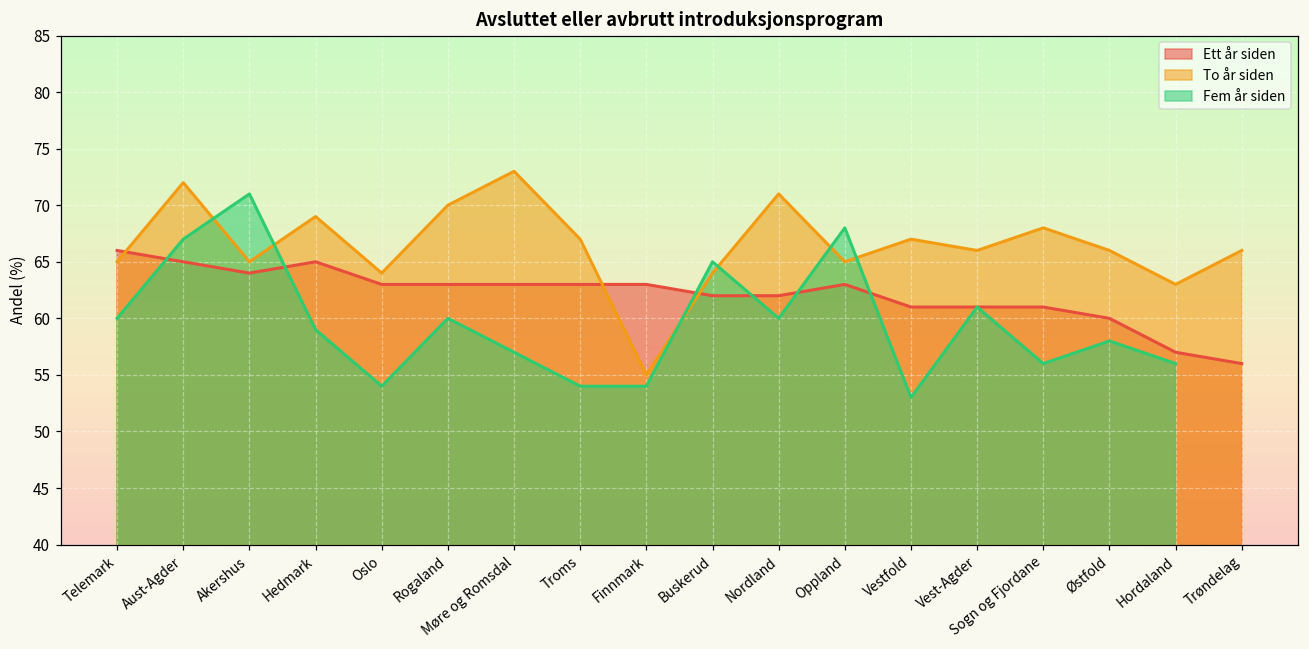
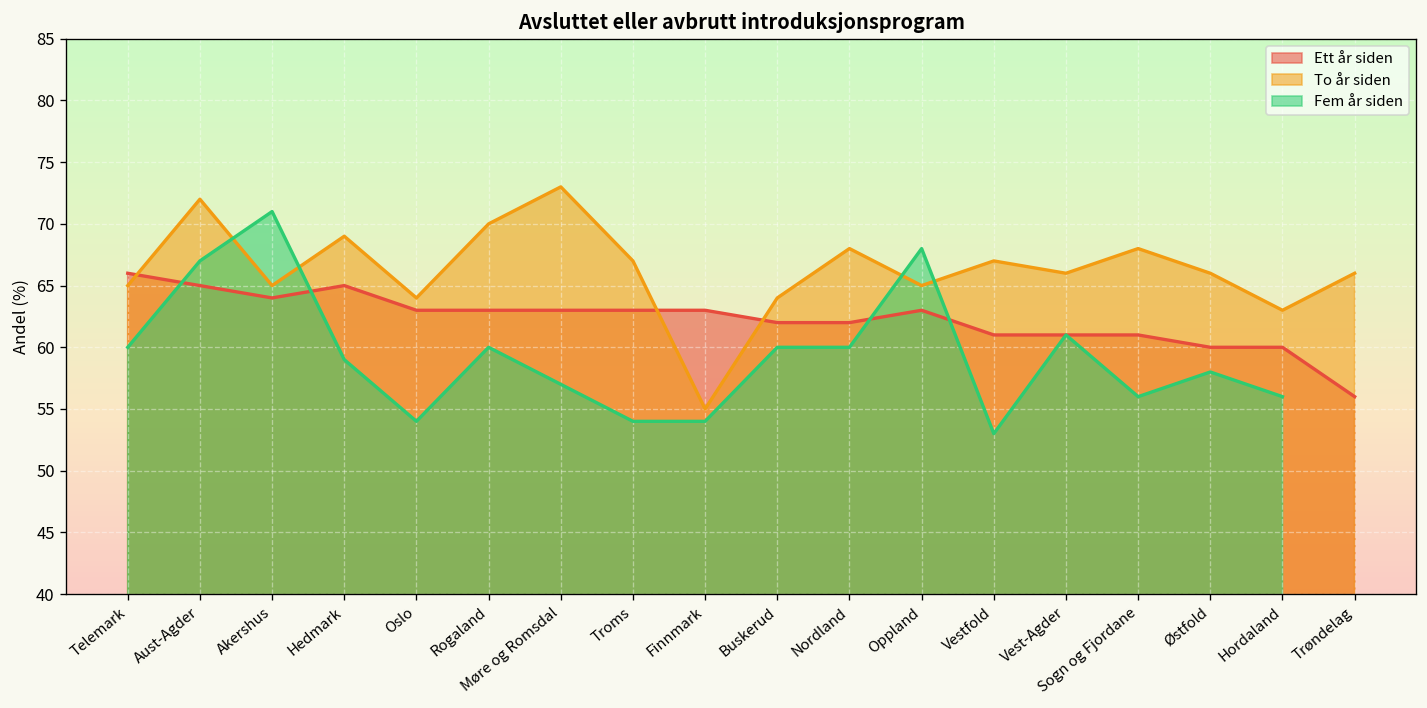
  {
    "Ett år siden": {
      "Telemark": 66,
      "Aust-Agder": 65,
      "Akershus": 64,
      "Hedmark": 65,
      "Oslo": 63,
      "Rogaland": 63,
      "Møre og Romsdal": 63,
      "Troms": 63,
      "Finnmark": 63,
      "Buskerud": 62,
      "Nordland": 62,
      "Oppland": 63,
      "Vestfold": 61,
      "Sogn og Fjordane": 61,
      "Østfold": 60,
-     "Hordaland": 57,
+     "Hordaland": 60,
      "Trøndelag": 56
    },
    "To år siden": {
      "Telemark": 65,
      "Aust-Agder": 72,
      "Akershus": 65,
      "Hedmark": 69,
      "Oslo": 64,
      "Rogaland": 70,
      "Møre og Romsdal": 73,
      "Troms": 67,
      "Finnmark": 55,
      "Buskerud": 64,
-     "Nordland": 71,
+     "Nordland": 68,
      "Oppland": 65,
      "Vestfold": 67,
      "Vest-Agder": 66,
      "Sogn og Fjordane": 68,
      "Østfold": 66,
      "Hordaland": 63,
      "Trøndelag": 66
    },
    "Fem år siden": {
      "Telemark": 60,
      "Aust-Agder": 67,
      "Akershus": 71,
      "Hedmark": 59,
      "Oslo": 54,
      "Rogaland": 60,
      "Møre og Romsdal": 57,
      "Troms": 54,
      "Finnmark": 54,
-     "Buskerud": 65,
+     "Buskerud": 60,
      "Nordland": 60,
      "Oppland": 68,
      "Vestfold": 53,
      "Sogn og Fjordane": 56,
      "Østfold": 58,
      "Hordaland": 56
    }
  }
